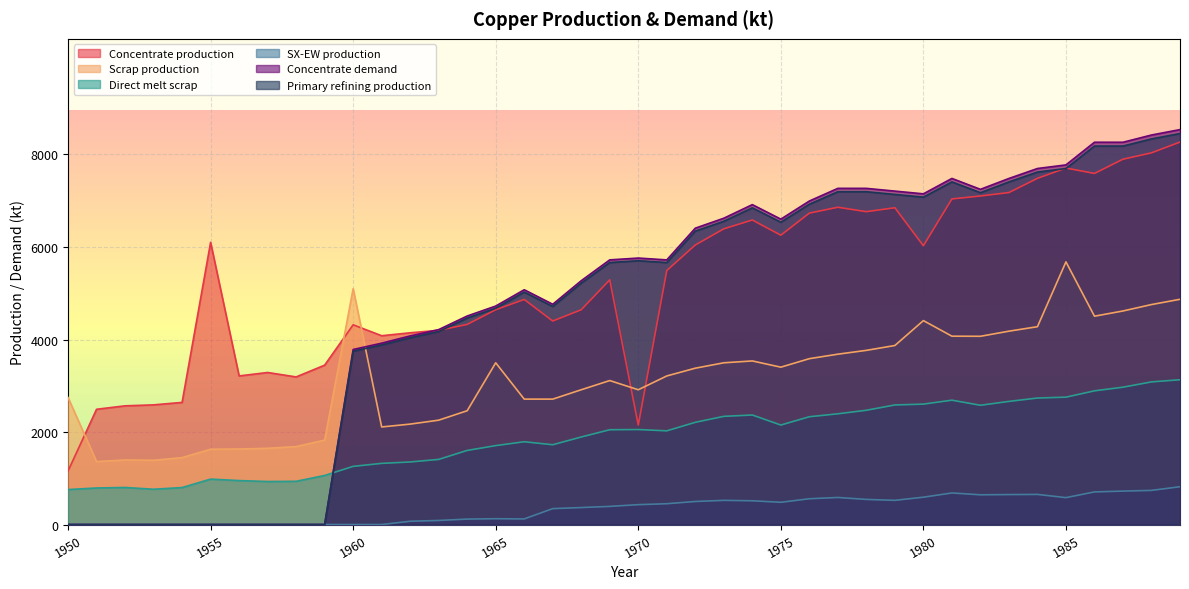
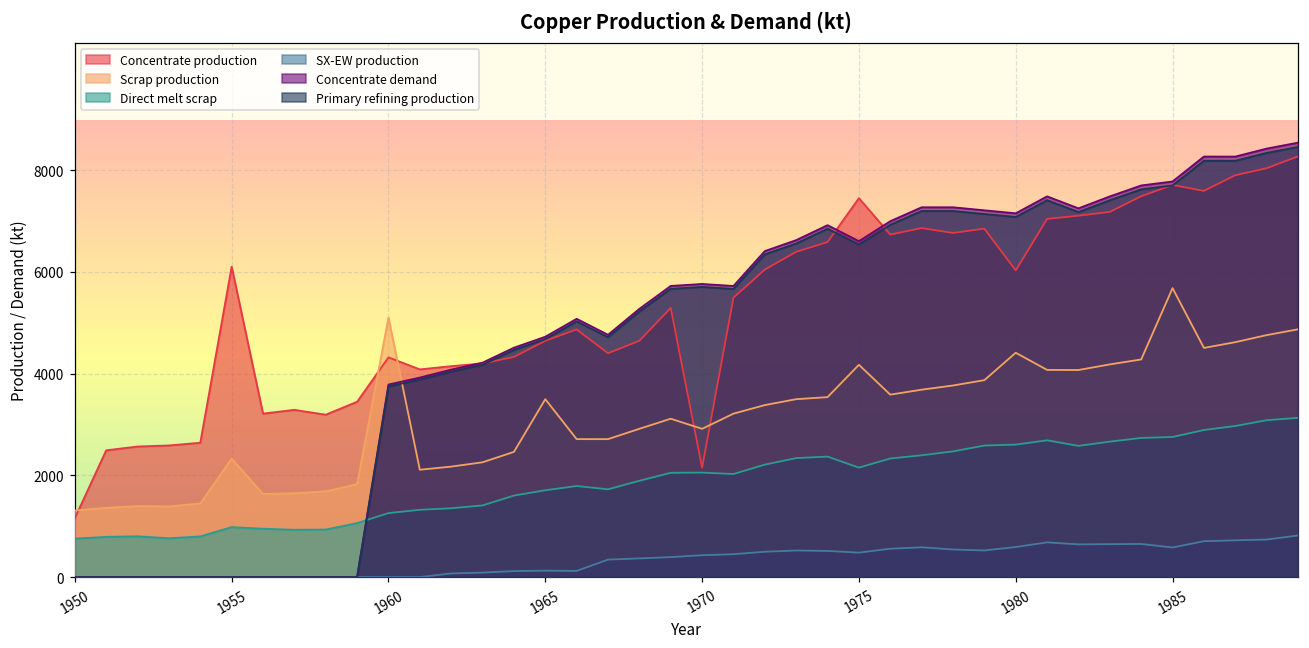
  {
    "Concentrate production": {
      "1950": 1200,
      "1955": 6100,
      "1960": 4300,
      "1970": 2200,
-     "1975": 6300,
+     "1975": 7400,
      "1980": 6000
    },
    "Scrap production": {
-     "1950": 2700,
-     "1955": 1600,
+     "1950": 1300,
+     "1955": 2300,
      "1960": 5100,
      "1965": 3500,
      "1970": 2900,
-     "1975": 3400,
+     "1975": 4200,
      "1980": 4400,
      "1985": 5700
    },
    "Concentrate demand": {
      "1970": 5800,
      "1975": 6600,
      "1980": 7100,
      "1985": 7800
    },
    "Primary refining production": {
      "1970": 5700,
      "1975": 6500,
      "1980": 7100
    }
  }
